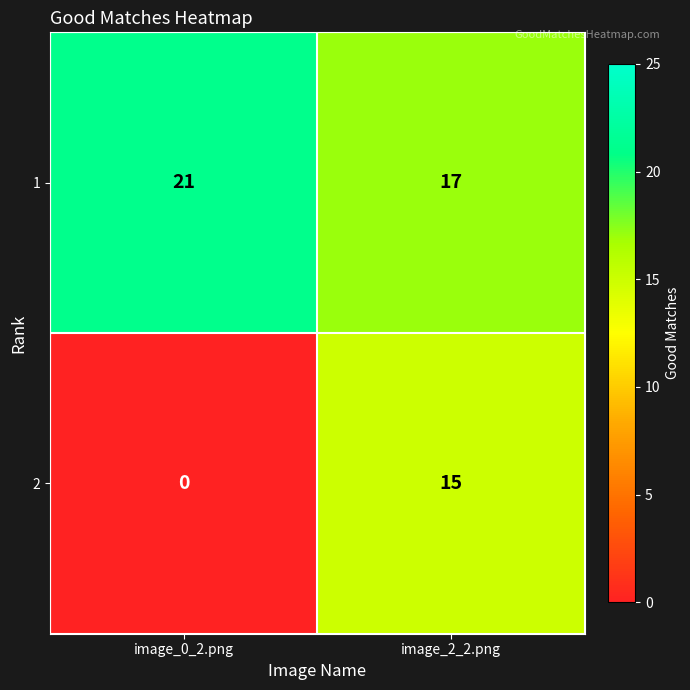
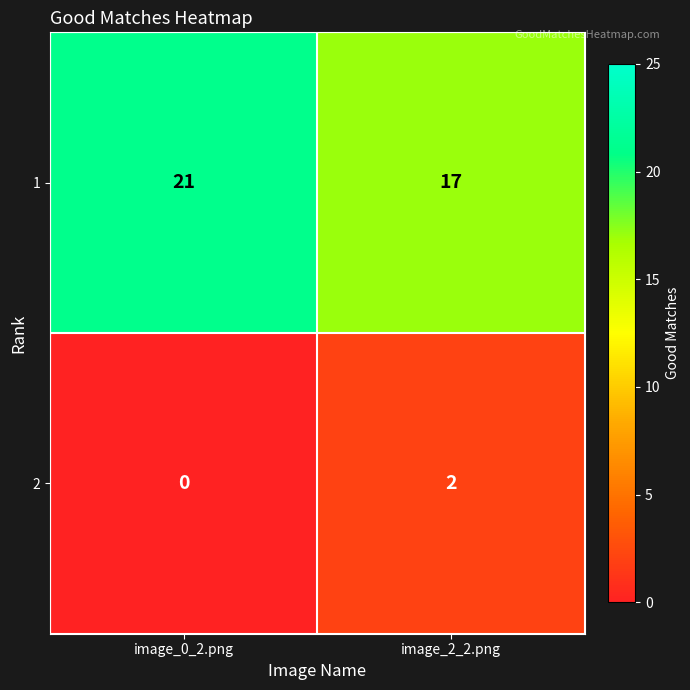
  {
    "1": {
      "image_0_2.png": 21,
      "image_2_2.png": 17
    },
    "2": {
      "image_0_2.png": 0,
-     "image_2_2.png": 15
+     "image_2_2.png": 2
    }
  }
